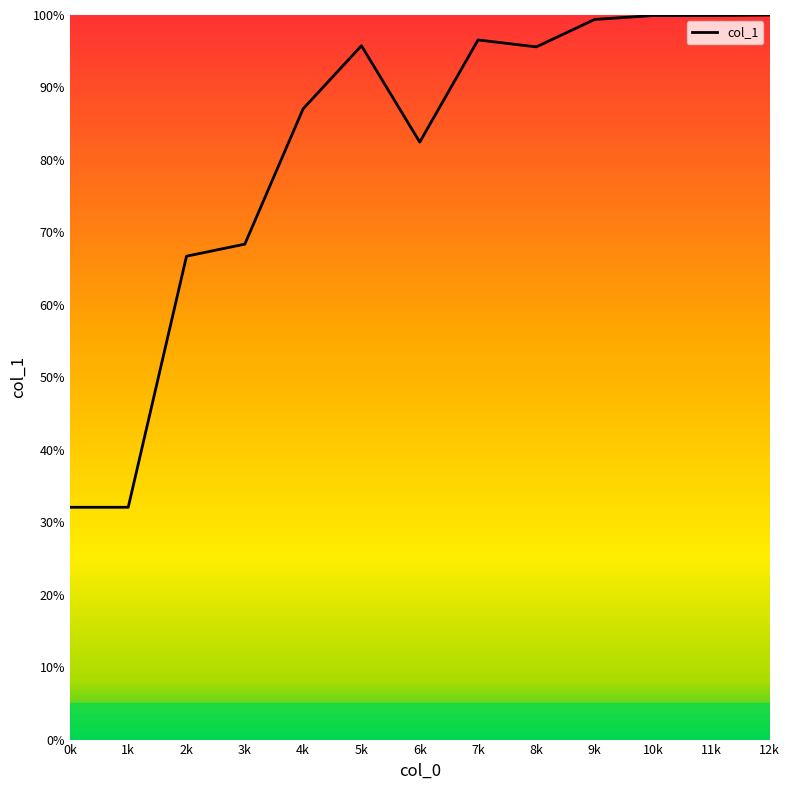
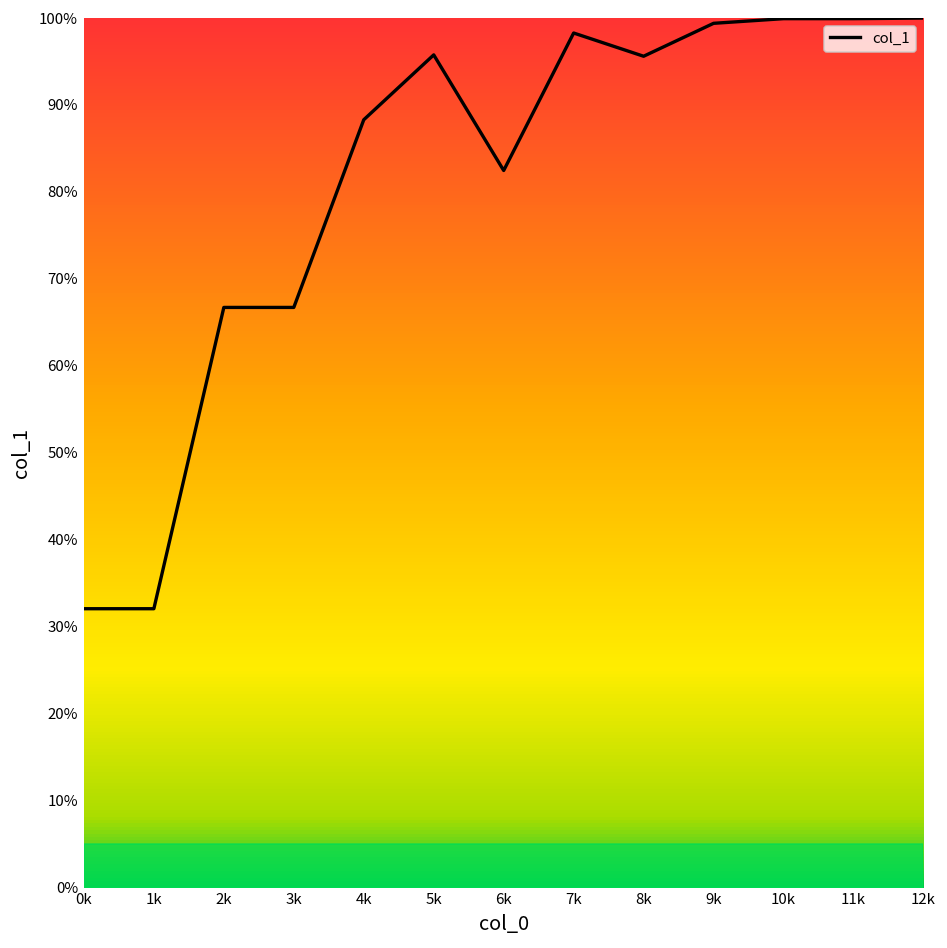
  {
    "0k": "32%",
    "1k": "32%",
    "2k": "67%",
-   "3k": "68%",
-   "4k": "87%",
+   "3k": "67%",
+   "4k": "88%",
    "5k": "96%",
    "6k": "82%",
-   "7k": "97%",
+   "7k": "98%",
    "8k": "96%",
    "9k": "99%",
    "10k": "100%",
    "11k": "100%",
    "12k": "100%"
  }
